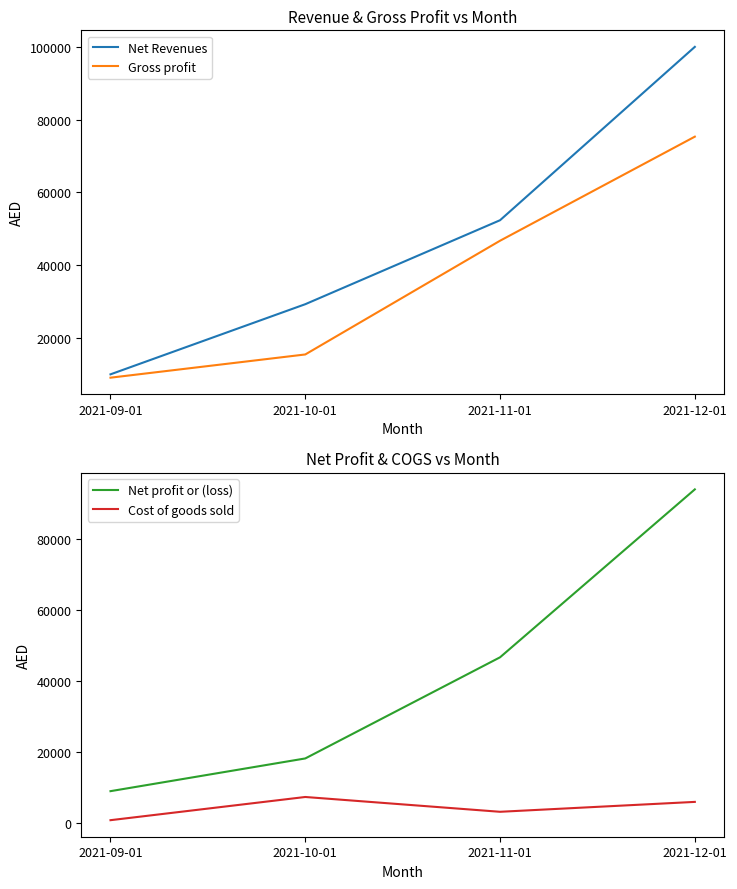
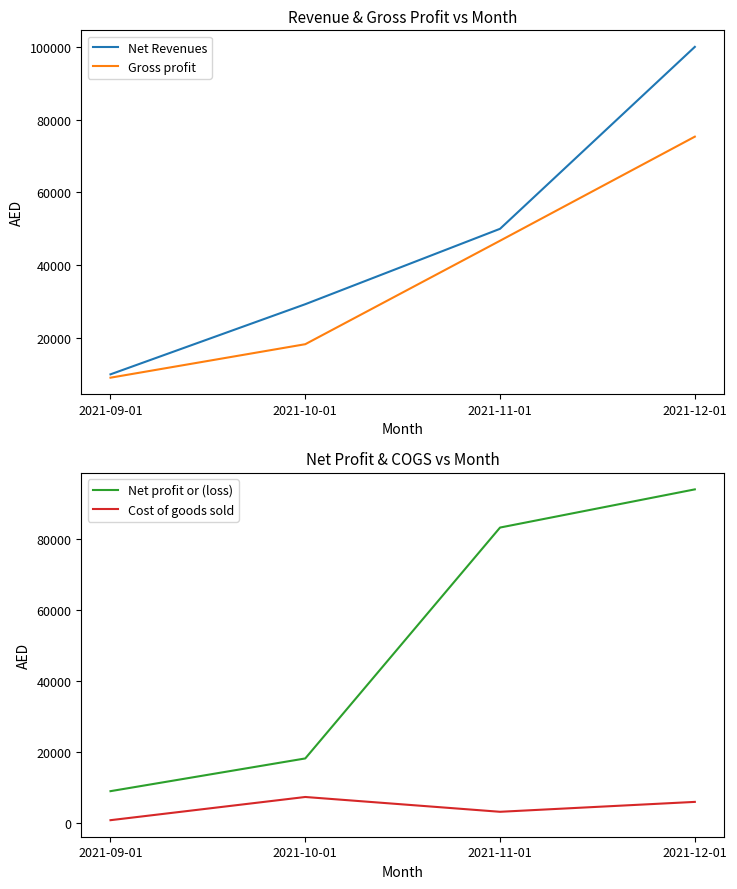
  {
    "Revenue & Gross Profit vs Month": {
      "Net Revenues": {
        "2021-09-01": 10000,
        "2021-10-01": 29000,
-       "2021-11-01": 52000,
+       "2021-11-01": 50000,
        "2021-12-01": 100000
      },
      "Gross profit": {
        "2021-09-01": 9000,
-       "2021-10-01": 15000,
+       "2021-10-01": 18000,
        "2021-11-01": 47000,
        "2021-12-01": 75000
      }
    },
    "Net Profit & COGS vs Month": {
      "Net profit or (loss)": {
        "2021-09-01": 9000,
        "2021-10-01": 18000,
-       "2021-11-01": 47000,
+       "2021-11-01": 83000,
        "2021-12-01": 94000
      },
      "Cost of goods sold": {
        "2021-09-01": 1000,
        "2021-10-01": 7000,
        "2021-11-01": 3000,
        "2021-12-01": 6000
      }
    }
  }
